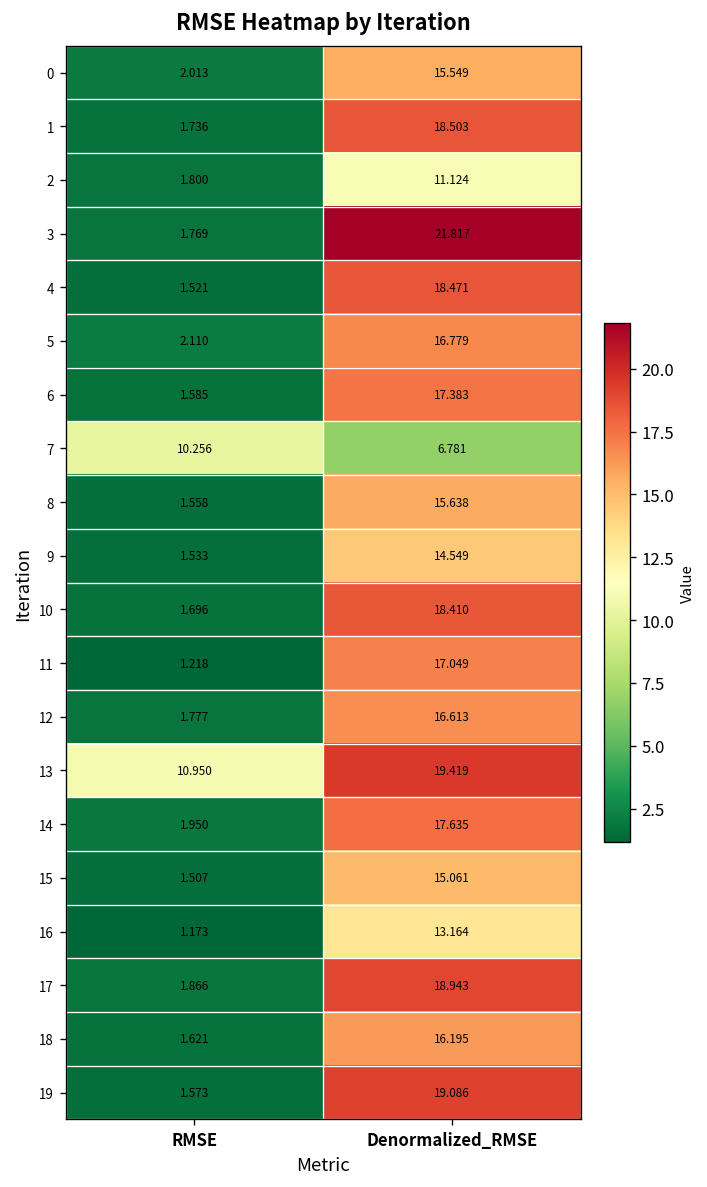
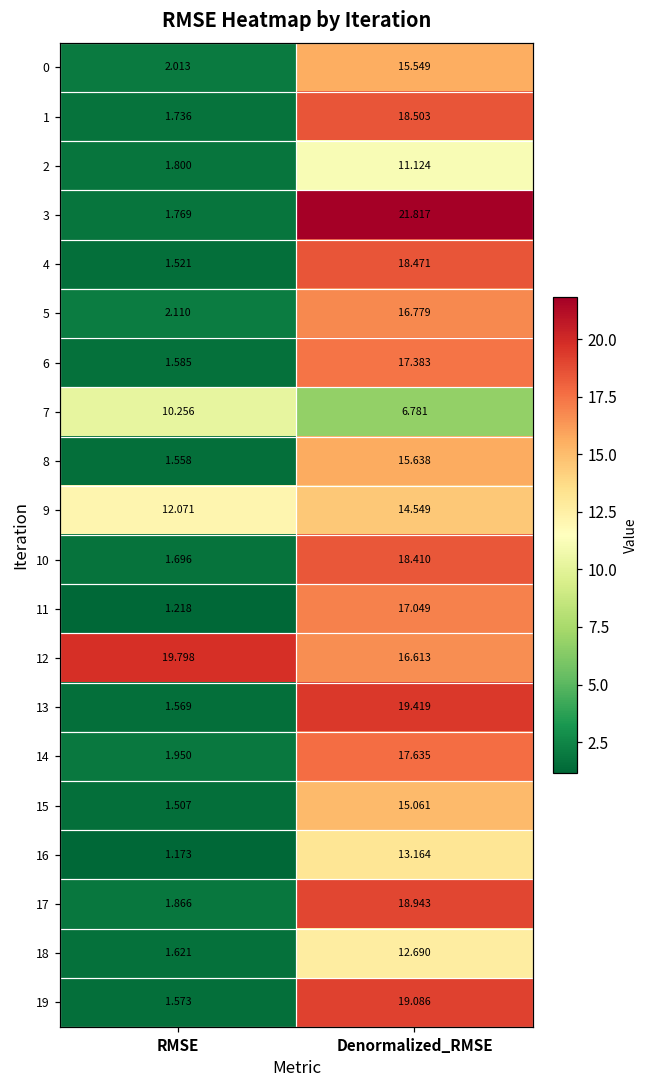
  {
    "0": {
      "RMSE": 2.013,
      "Denormalized_RMSE": 15.549
    },
    "1": {
      "RMSE": 1.736,
      "Denormalized_RMSE": 18.503
    },
    "2": {
      "RMSE": 1.800,
      "Denormalized_RMSE": 11.124
    },
    "3": {
      "RMSE": 1.769,
      "Denormalized_RMSE": 21.817
    },
    "4": {
      "RMSE": 1.521,
      "Denormalized_RMSE": 18.471
    },
    "5": {
      "RMSE": 2.110,
      "Denormalized_RMSE": 16.779
    },
    "6": {
      "RMSE": 1.585,
      "Denormalized_RMSE": 17.383
    },
    "7": {
      "RMSE": 10.256,
      "Denormalized_RMSE": 6.781
    },
    "8": {
      "RMSE": 1.558,
      "Denormalized_RMSE": 15.638
    },
    "9": {
-     "RMSE": 1.533,
+     "RMSE": 12.071,
      "Denormalized_RMSE": 14.549
    },
    "10": {
      "RMSE": 1.696,
      "Denormalized_RMSE": 18.410
    },
    "11": {
      "RMSE": 1.218,
      "Denormalized_RMSE": 17.049
    },
    "12": {
-     "RMSE": 1.777,
+     "RMSE": 19.798,
      "Denormalized_RMSE": 16.613
    },
    "13": {
-     "RMSE": 10.950,
+     "RMSE": 1.569,
      "Denormalized_RMSE": 19.419
    },
    "14": {
      "RMSE": 1.950,
      "Denormalized_RMSE": 17.635
    },
    "15": {
      "RMSE": 1.507,
      "Denormalized_RMSE": 15.061
    },
    "16": {
      "RMSE": 1.173,
      "Denormalized_RMSE": 13.164
    },
    "17": {
      "RMSE": 1.866,
      "Denormalized_RMSE": 18.943
    },
    "18": {
      "RMSE": 1.621,
-     "Denormalized_RMSE": 16.195
+     "Denormalized_RMSE": 12.690
    },
    "19": {
      "RMSE": 1.573,
      "Denormalized_RMSE": 19.086
    }
  }
